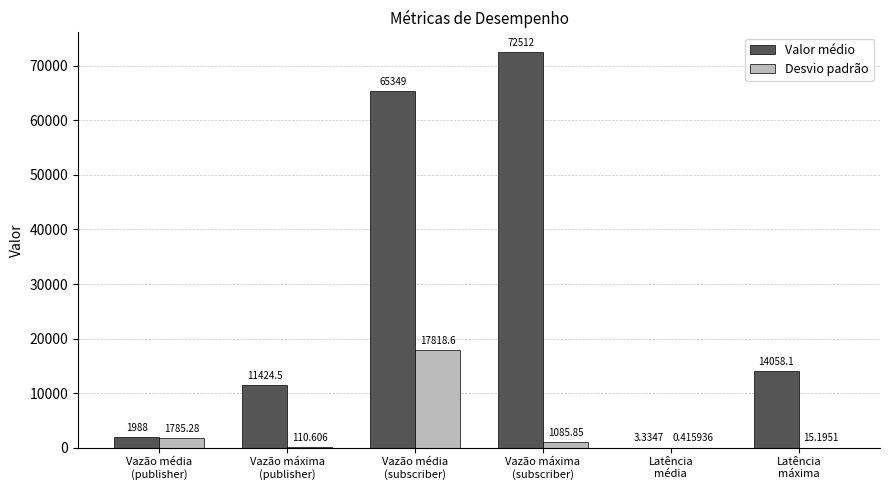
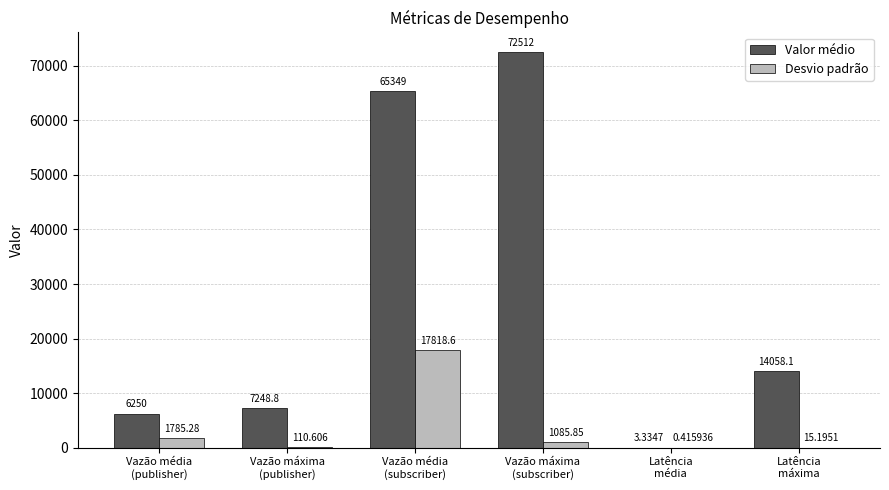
  {
    "Valor médio": {
-     "Vazão média (publisher)": 1988,
-     "Vazão máxima (publisher)": 11424.5,
+     "Vazão média (publisher)": 6250,
+     "Vazão máxima (publisher)": 7248.8,
      "Vazão média (subscriber)": 65349,
      "Vazão máxima (subscriber)": 72512,
      "Latência média": 3.3347,
      "Latência máxima": 14058.1
    },
    "Desvio padrão": {
      "Vazão média (publisher)": 1785.28,
      "Vazão máxima (publisher)": 110.606,
      "Vazão média (subscriber)": 17818.6,
      "Vazão máxima (subscriber)": 1085.85,
      "Latência média": 0.415936,
      "Latência máxima": 15.1951
    }
  }
